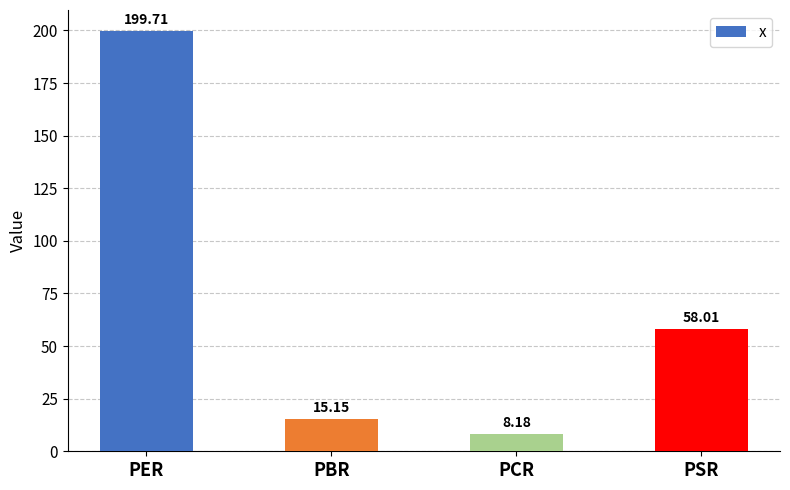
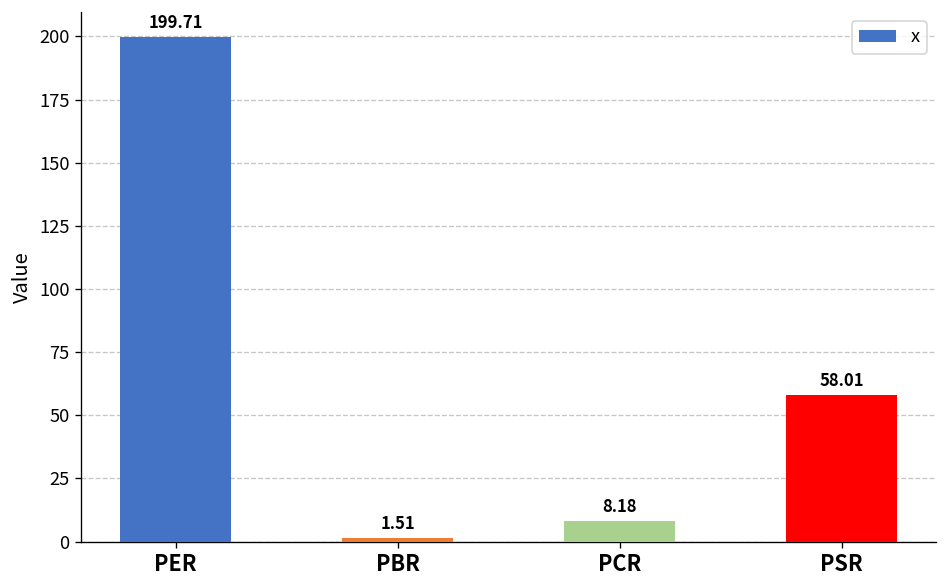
  {
    "PER": 199.71,
-   "PBR": 15.15,
+   "PBR": 1.51,
    "PCR": 8.18,
    "PSR": 58.01
  }
